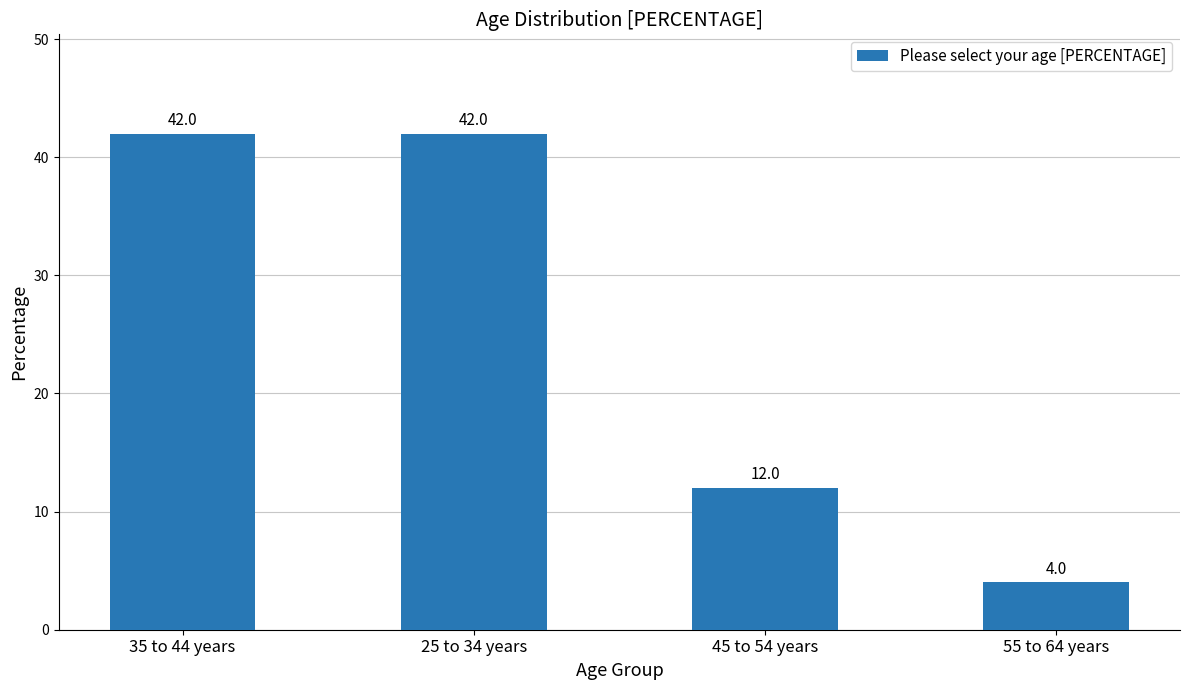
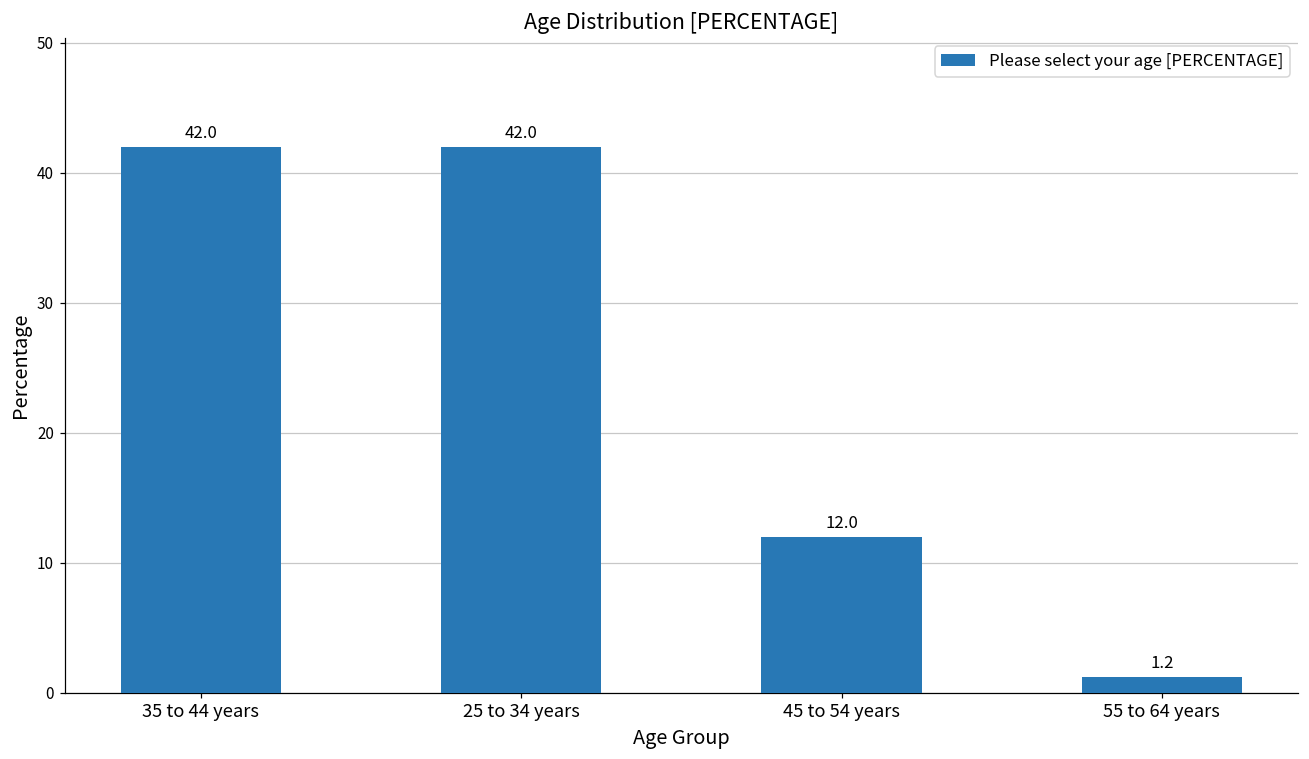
  {
    "35 to 44 years": 42.0,
    "25 to 34 years": 42.0,
    "45 to 54 years": 12.0,
-   "55 to 64 years": 4.0
+   "55 to 64 years": 1.2
  }
